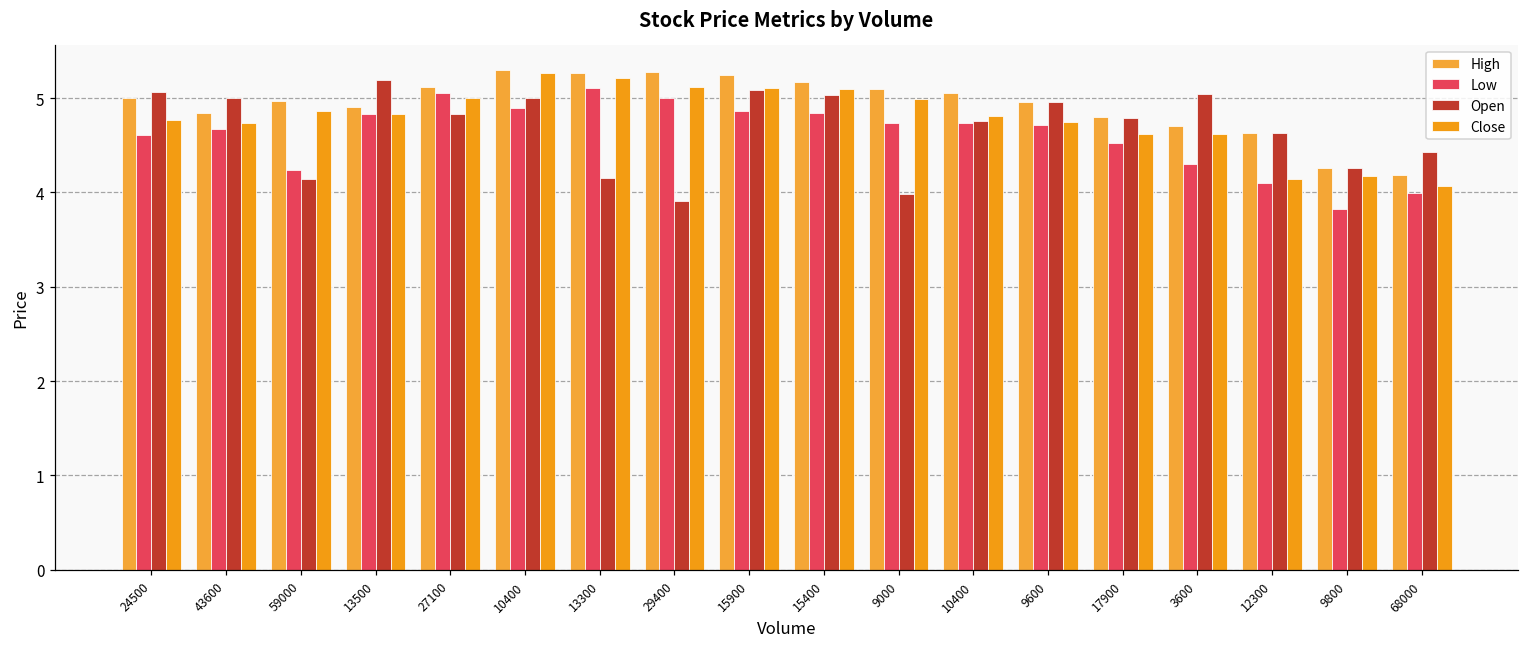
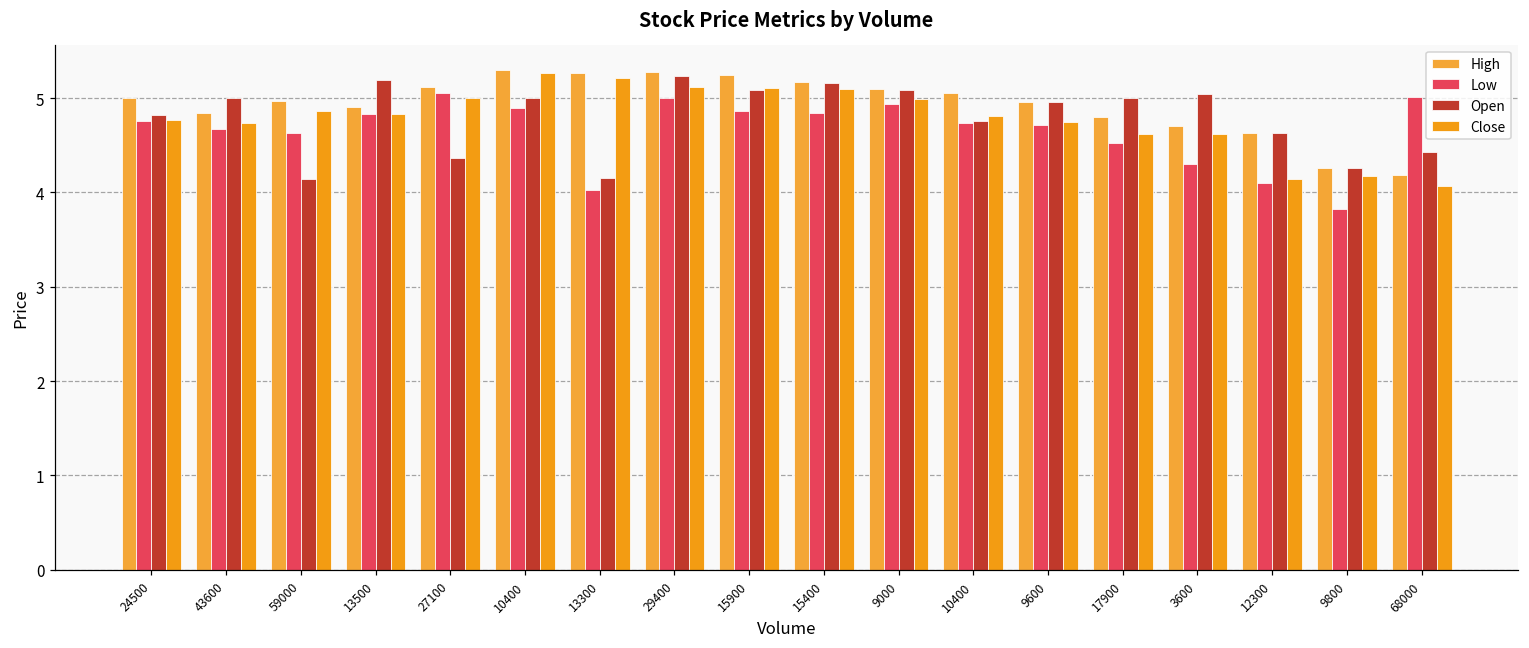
  {
    "Low": {
-     "24500": 4.6,
+     "24500": 4.8,
      "43600": 4.7,
-     "59000": 4.2,
+     "59000": 4.6,
      "13500": 4.8,
      "27100": 5.1,
-     "13300": 5.1,
+     "13300": 4.0,
      "29400": 5.0,
      "15900": 4.9,
      "15400": 4.8,
-     "9000": 4.7,
+     "9000": 4.9,
      "9600": 4.7,
      "17900": 4.5,
      "3600": 4.3,
      "12300": 4.1,
      "9800": 3.8,
-     "68000": 4.0
+     "68000": 5.0
    },
    "Open": {
-     "24500": 5.1,
+     "24500": 4.8,
      "43600": 5.0,
      "59000": 4.1,
      "13500": 5.2,
-     "27100": 4.8,
+     "27100": 4.4,
      "13300": 4.2,
-     "29400": 3.9,
+     "29400": 5.2,
      "15900": 5.1,
-     "15400": 5.0,
-     "9000": 4.0,
+     "15400": 5.2,
+     "9000": 5.1,
      "9600": 5.0,
-     "17900": 4.8,
+     "17900": 5.0,
      "3600": 5.0,
      "12300": 4.6,
      "9800": 4.3,
      "68000": 4.4
    }
  }
